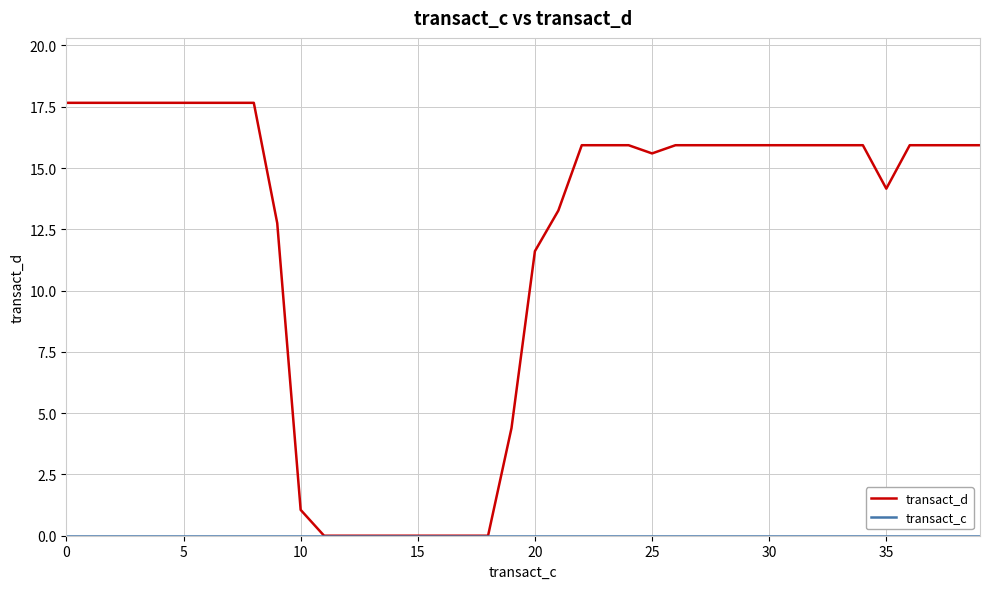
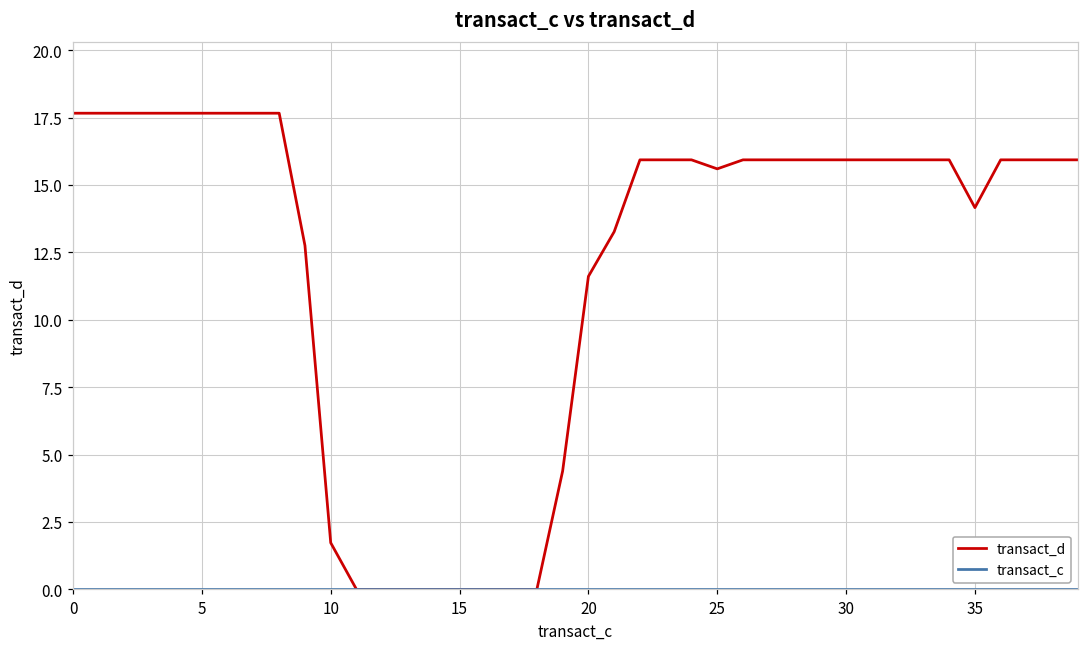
  {
    "transact_d": {
      "0": 17.7,
      "5": 17.7,
-     "10": 1.1,
+     "10": 1.7,
      "20": 11.6,
      "25": 15.6,
      "30": 15.9,
      "35": 14.2
    },
    "transact_c": {
      "0": 0.0,
      "5": 0.0,
      "10": 0.0,
      "20": 0.0,
      "25": 0.0,
      "30": 0.0,
      "35": 0.0
    }
  }
